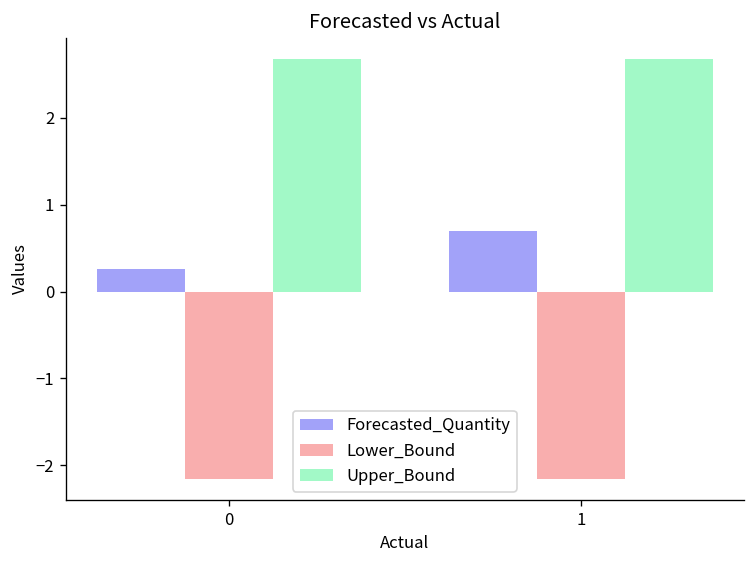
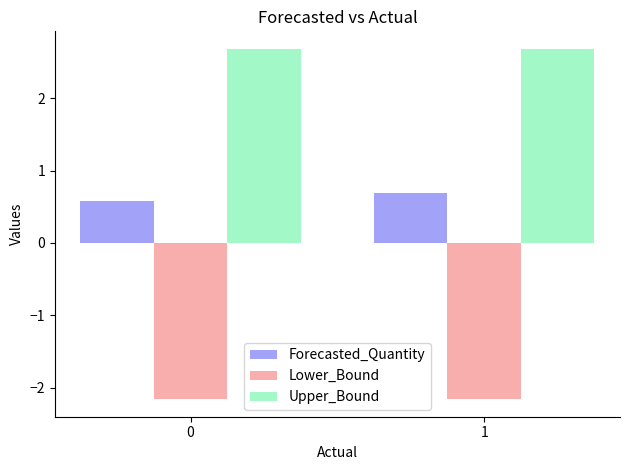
  {
    "Forecasted_Quantity": {
-     "0": 0.3,
+     "0": 0.6,
      "1": 0.7
    },
    "Lower_Bound": {
      "0": -2.2,
      "1": -2.2
    },
    "Upper_Bound": {
      "0": 2.7,
      "1": 2.7
    }
  }
